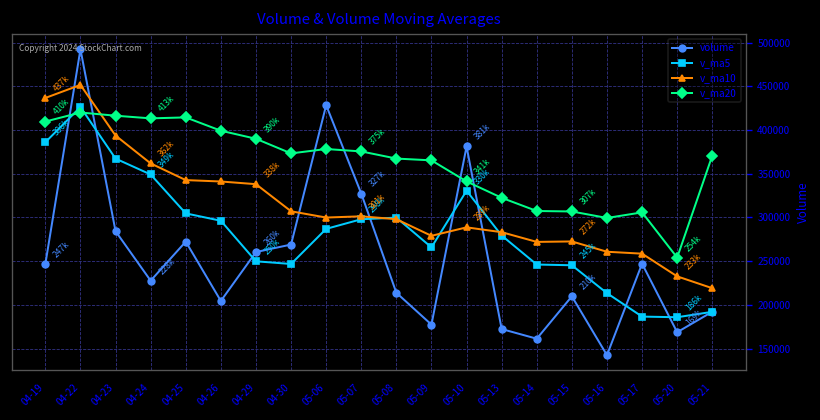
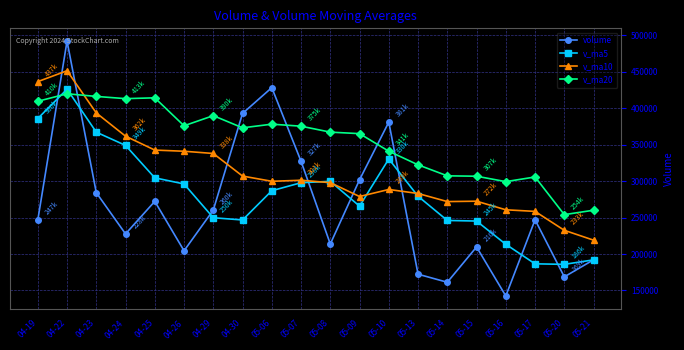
  {
    "volume": {
      "04-23": "280000",
      "04-25": "270000",
      "04-26": "200000",
-     "04-30": "270000",
+     "04-30": "390000",
      "05-06": "430000",
      "05-08": "210000",
-     "05-09": "180000",
+     "05-09": "300000",
      "05-13": "170000",
      "05-14": "160000",
      "05-16": "140000",
      "05-17": "250000"
    },
    "v_ma5": {
      "04-19": "386k",
      "05-15": "245k"
    },
    "v_ma10": {
      "04-19": "437k",
      "04-29": "338k",
      "05-10": "289k",
      "05-15": "272k",
      "05-20": "233k"
    },
    "v_ma20": {
      "04-22": "420000",
      "04-23": "420000",
      "04-25": "410000",
-     "04-26": "400000",
+     "04-26": "380000",
      "04-30": "370000",
      "05-06": "380000",
      "05-08": "370000",
      "05-09": "370000",
      "05-13": "320000",
      "05-14": "310000",
      "05-16": "300000",
      "05-17": "310000",
-     "05-21": "370000"
+     "05-21": "260000"
    }
  }
